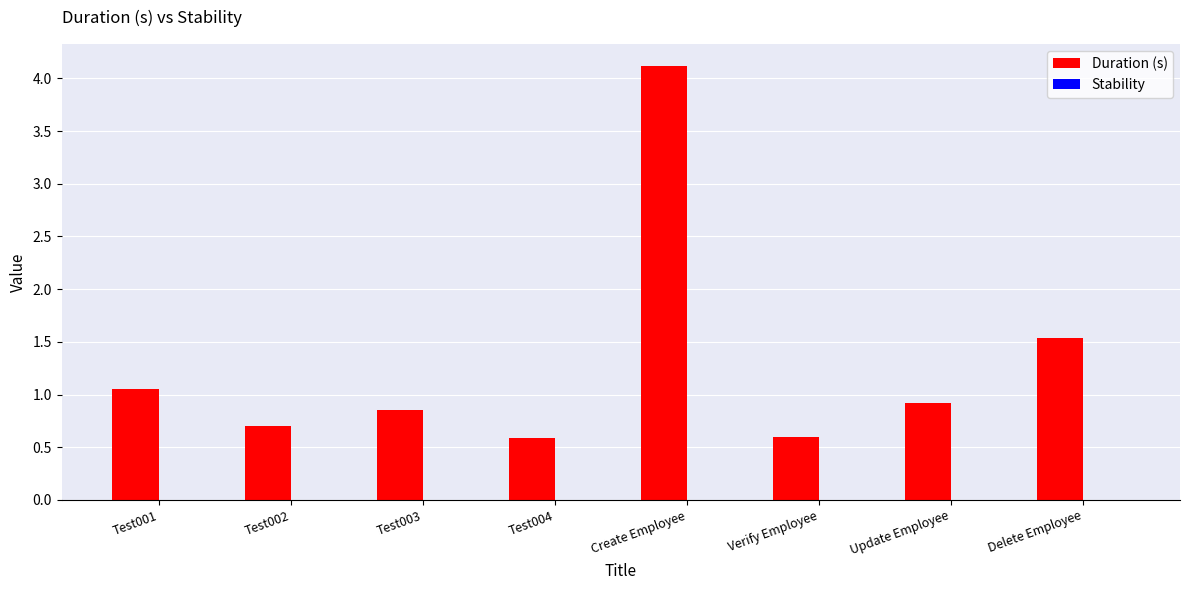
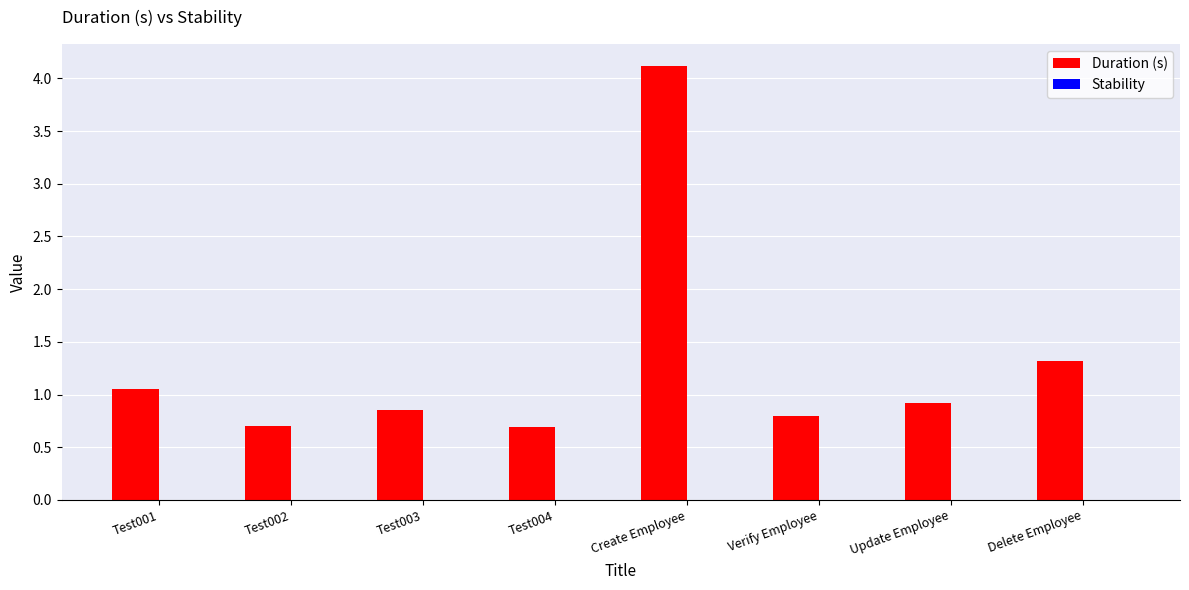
  {
    "Duration (s)": {
      "Test001": 1.05,
      "Test002": 0.70,
      "Test003": 0.85,
-     "Test004": 0.59,
+     "Test004": 0.69,
      "Create Employee": 4.12,
-     "Verify Employee": 0.6,
+     "Verify Employee": 0.8,
      "Update Employee": 0.92,
-     "Delete Employee": 1.54
+     "Delete Employee": 1.32
    },
    "Stability": {
      "Test001": 0.00,
      "Test002": 0.00,
      "Test003": 0.00,
      "Test004": 0.00,
      "Create Employee": 0.00,
      "Verify Employee": 0.00,
      "Update Employee": 0.00,
      "Delete Employee": 0.00
    }
  }
